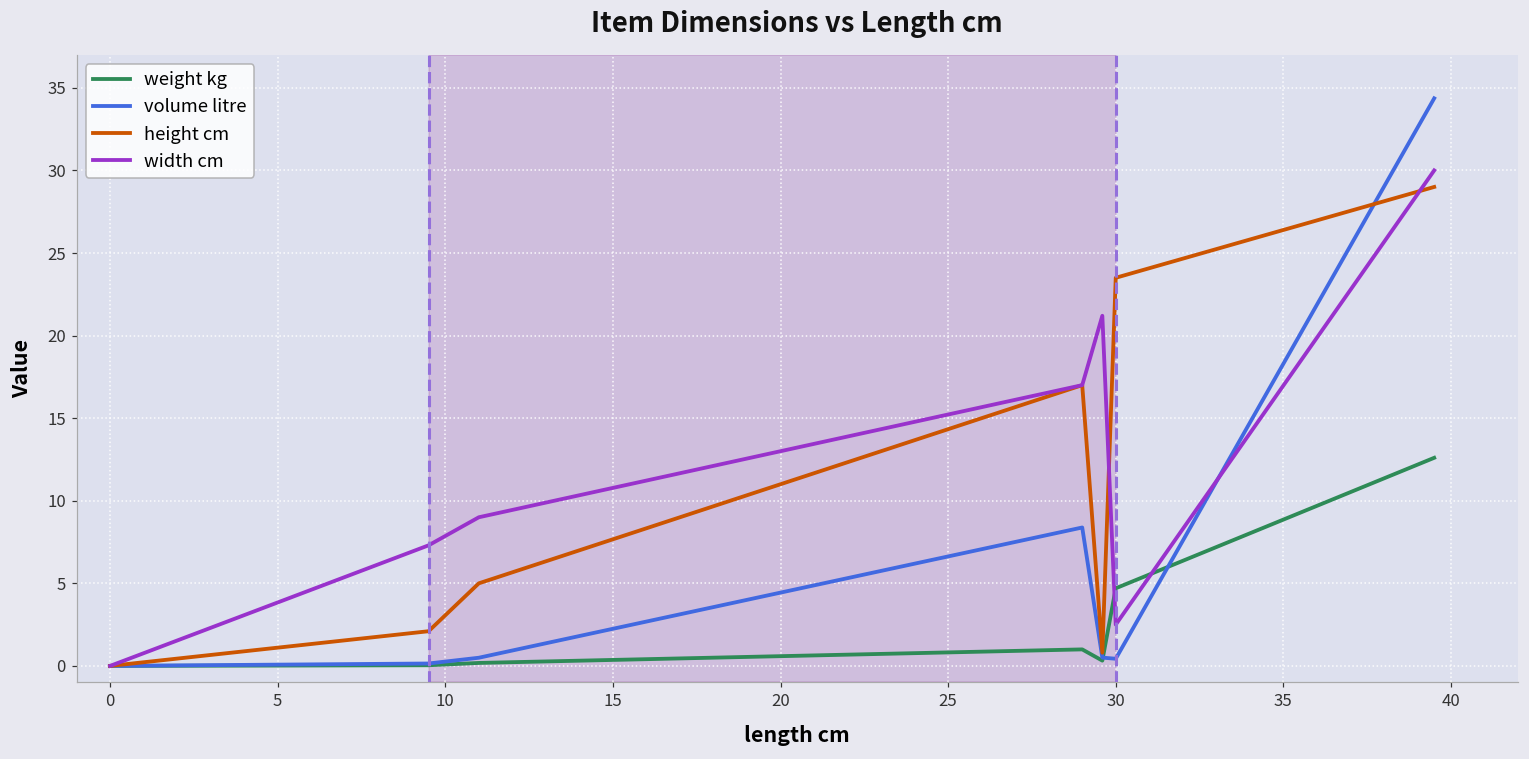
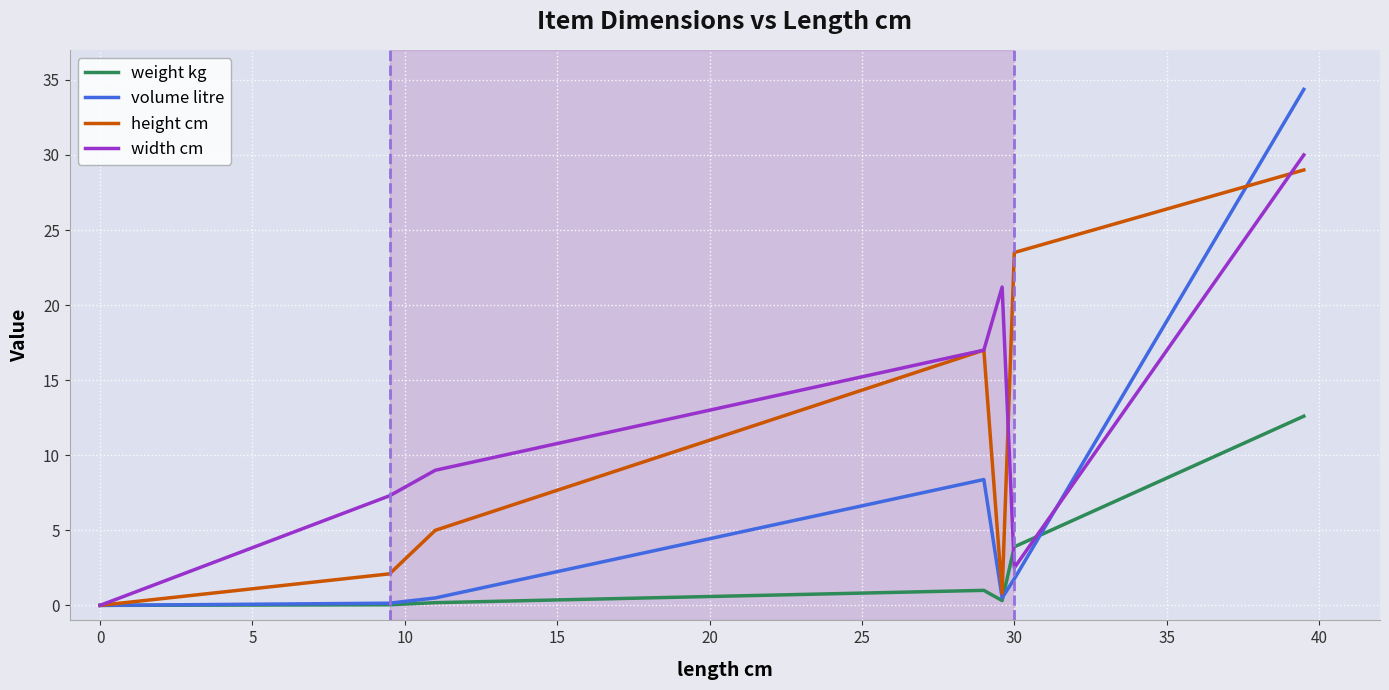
  {
    "weight kg": {
-     "30": 4.7
+     "30": 3.9
    },
    "volume litre": {
-     "30": 0.4
+     "30": 1.8
    },
    "height cm": {
      "30": 23.5
    },
    "width cm": {
      "30": 2.5
    }
  }
